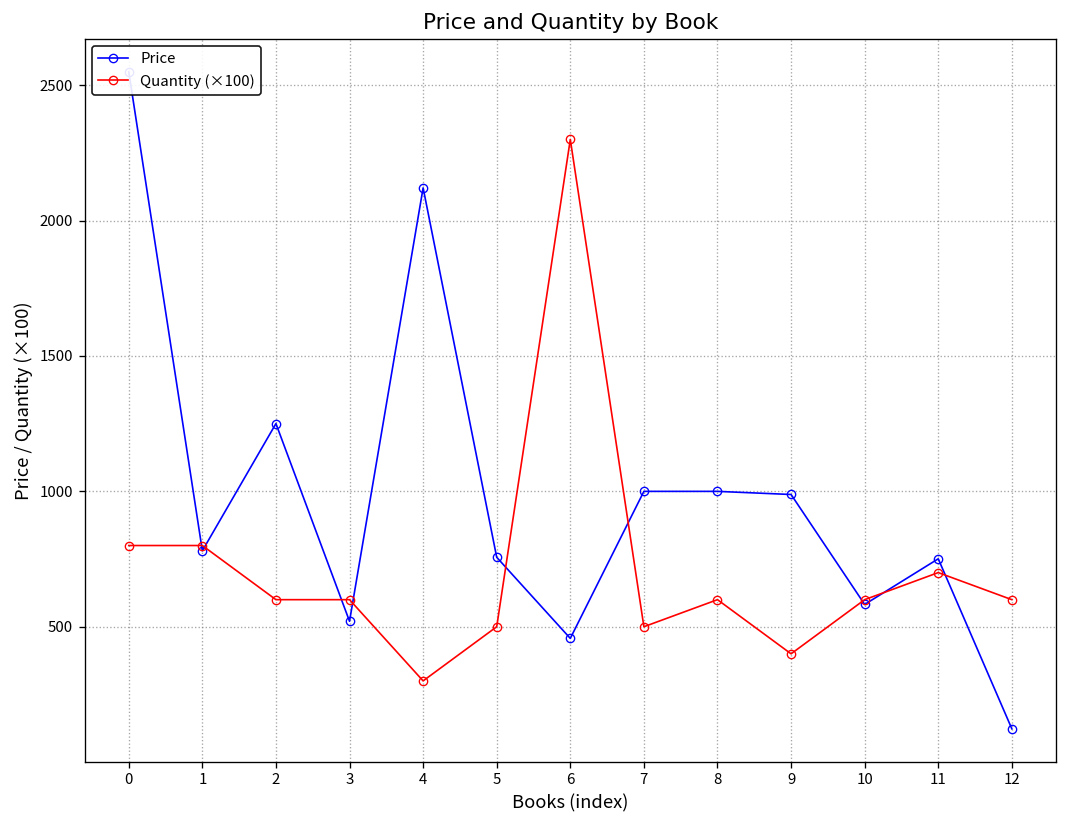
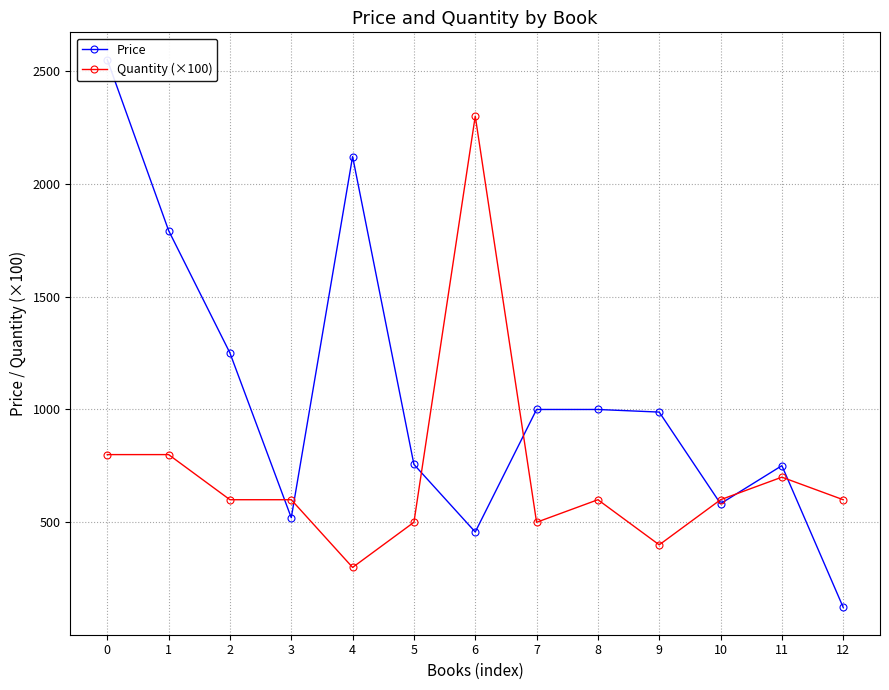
  {
    "Price": {
-     "1": 780,
+     "1": 1790,
      "2": 1250,
      "3": 520,
      "4": 2120,
      "5": 760,
      "6": 460,
      "7": 1000,
      "8": 1000,
      "9": 990,
      "10": 580,
      "11": 750,
      "12": 120
    },
    "Quantity (×100)": {
      "0": 800,
      "1": 800,
      "2": 600,
      "3": 600,
      "4": 300,
      "5": 500,
      "6": 2300,
      "7": 500,
      "8": 600,
      "9": 400,
      "10": 600,
      "11": 700,
      "12": 600
    }
  }
